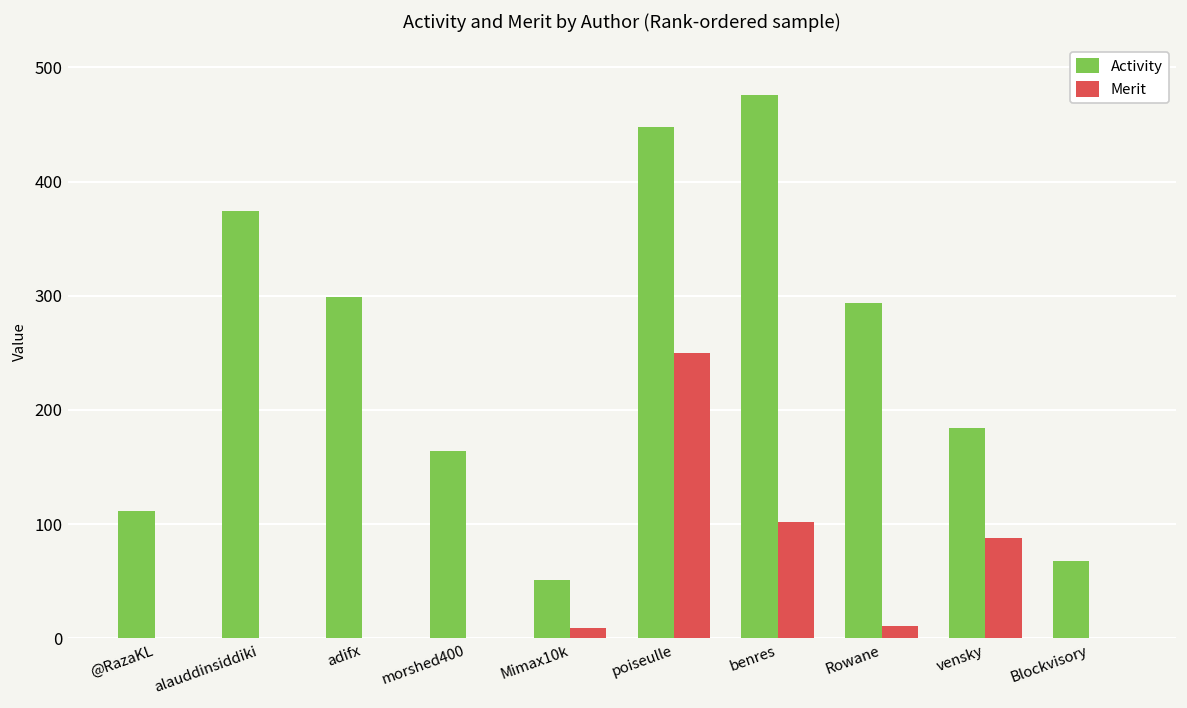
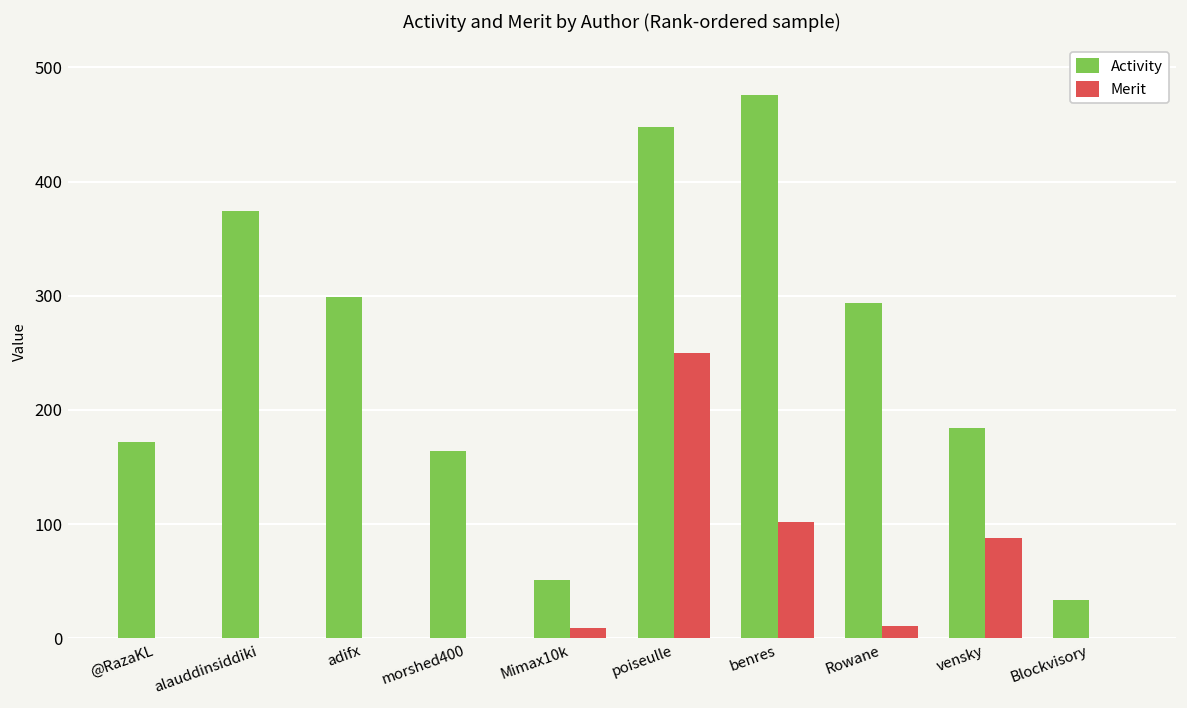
  {
    "Activity": {
-     "@RazaKL": 110,
+     "@RazaKL": 170,
      "alauddinsiddiki": 370,
      "adifx": 300,
      "morshed400": 160,
      "Mimax10k": 50,
      "poiseulle": 450,
      "benres": 480,
      "Rowane": 290,
      "vensky": 180,
-     "Blockvisory": 70
+     "Blockvisory": 30
    },
    "Merit": {
      "@RazaKL": 0,
      "alauddinsiddiki": 0,
      "adifx": 0,
      "morshed400": 0,
      "Mimax10k": 10,
      "poiseulle": 250,
      "benres": 100,
      "Rowane": 10,
      "vensky": 90,
      "Blockvisory": 0
    }
  }
